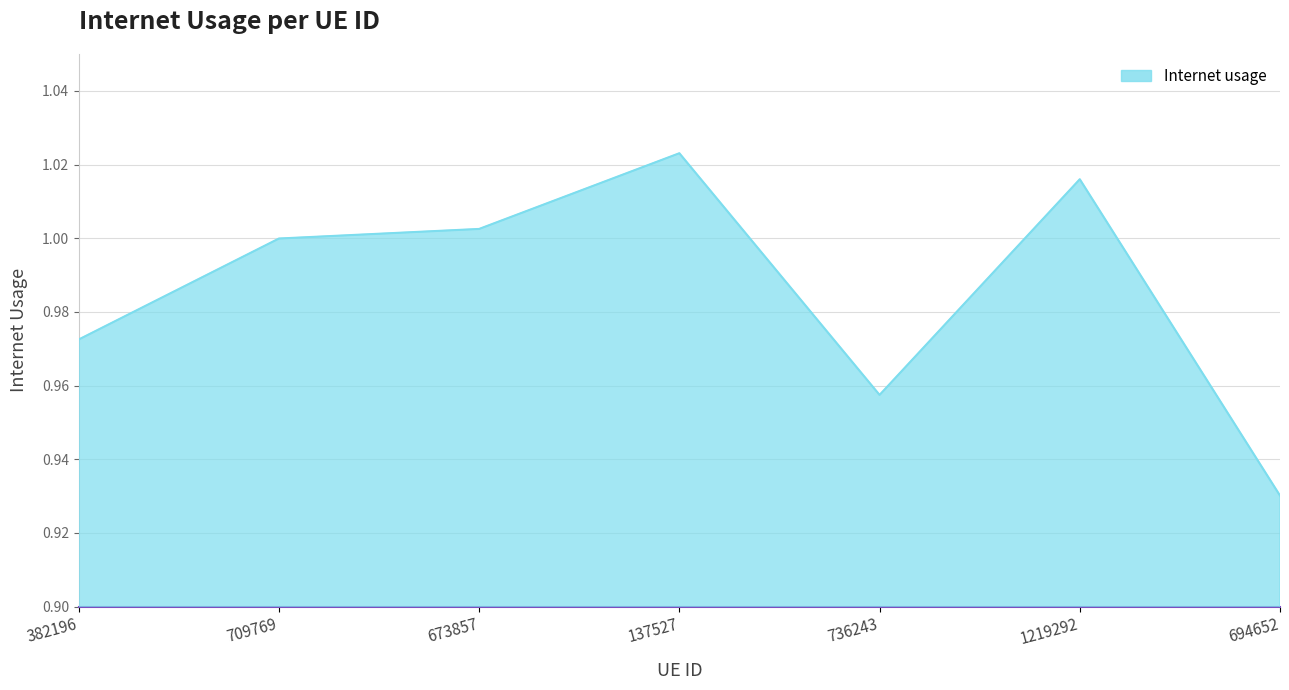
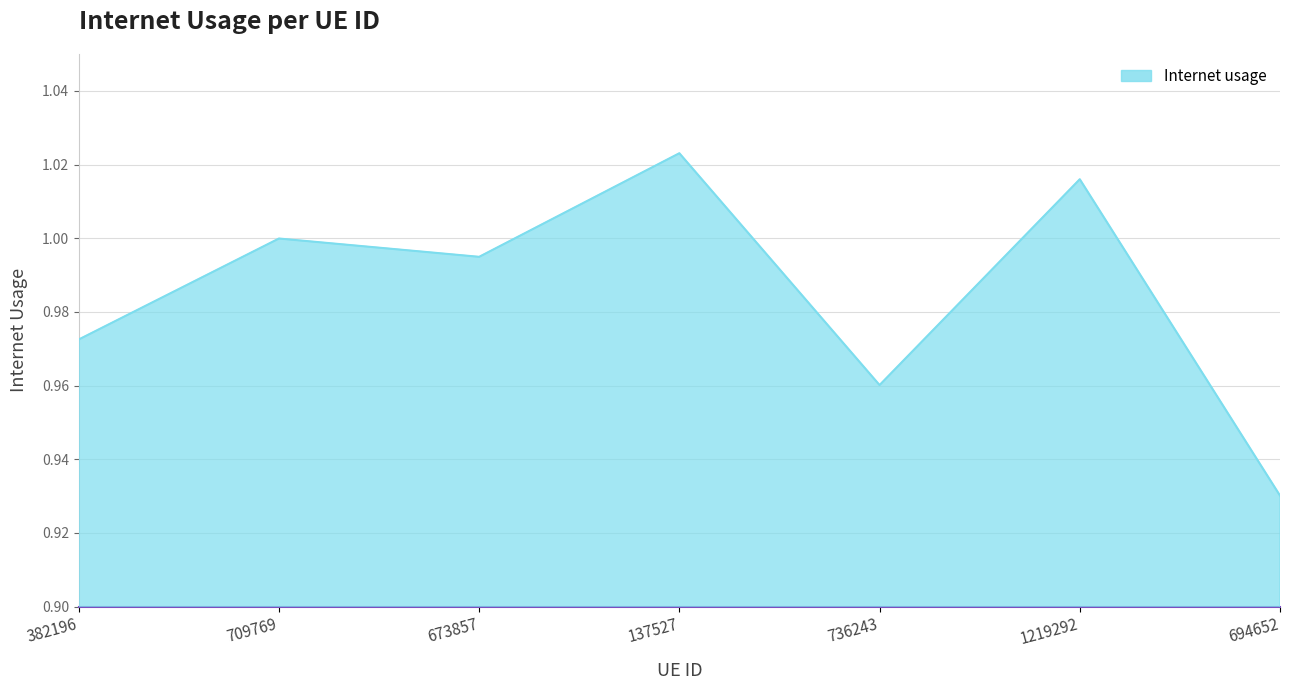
  {
    "382196": 0.973,
    "709769": 1.000,
-   "673857": 1.003,
+   "673857": 0.995,
    "137527": 1.023,
-   "736243": 0.957,
+   "736243": 0.960,
    "1219292": 1.016,
    "694652": 0.930
  }
